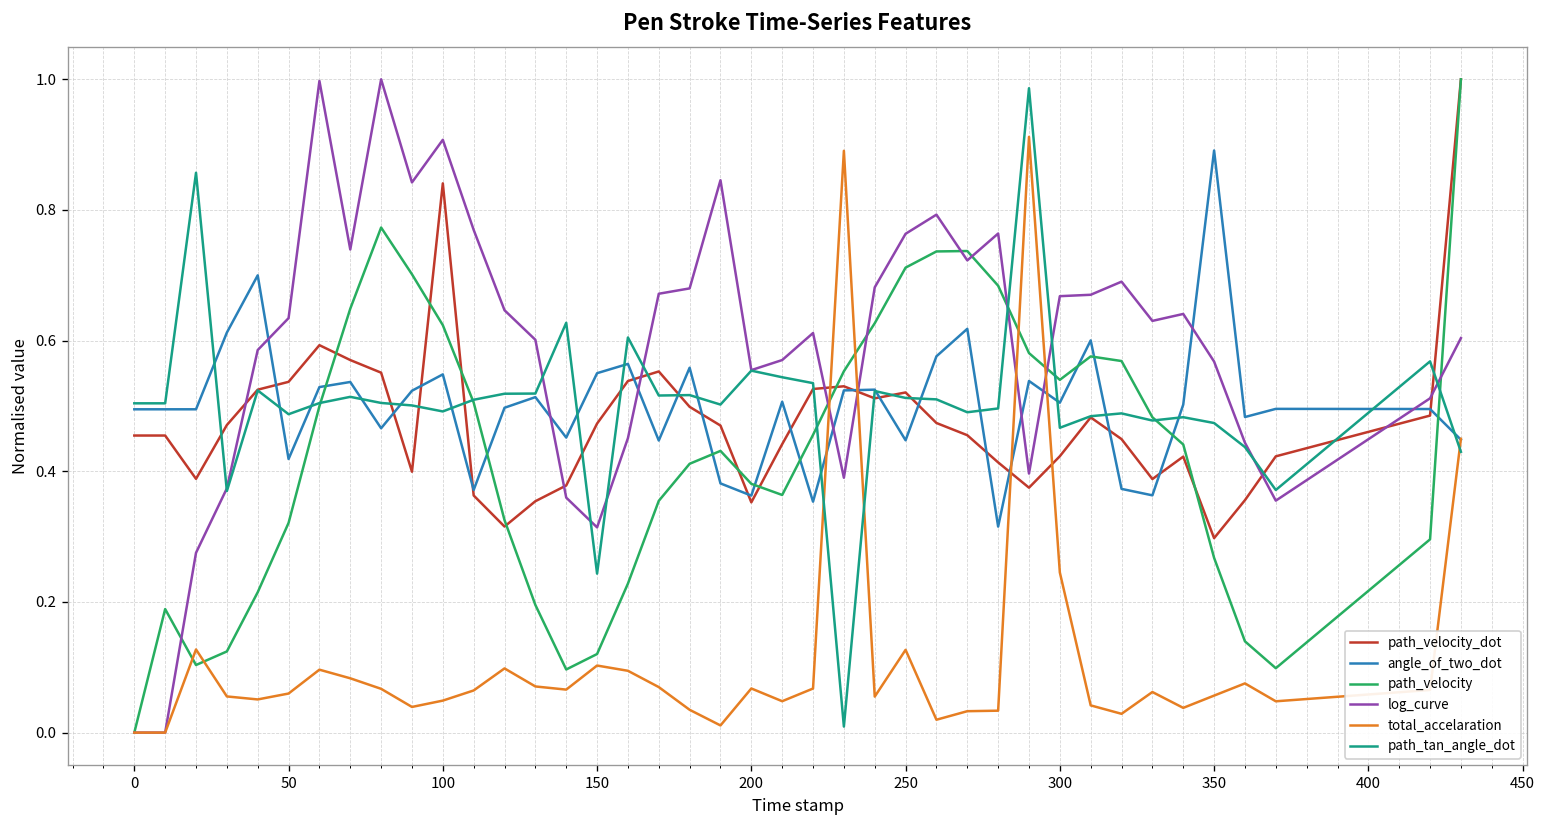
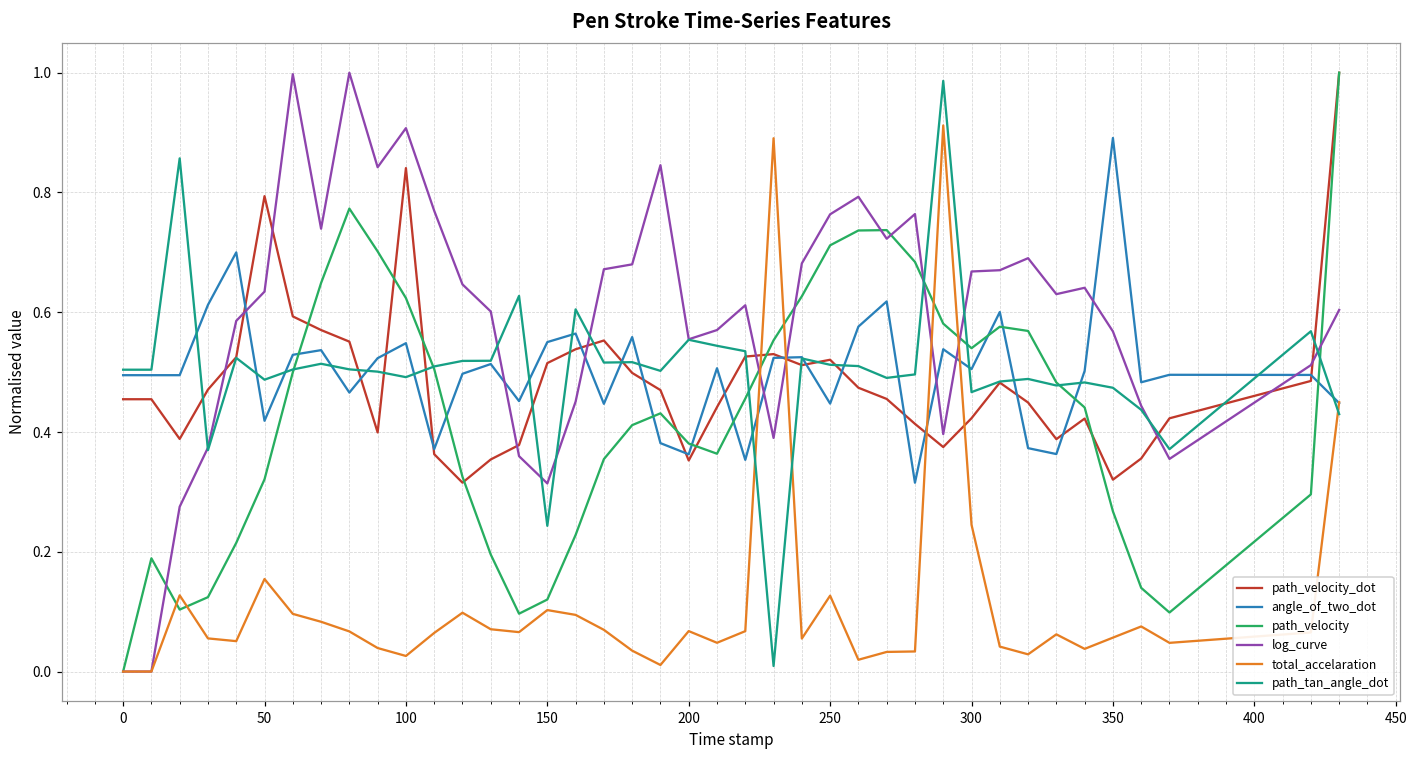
  {
    "path_velocity_dot": {
      "0": 0.45,
-     "50": 0.54,
+     "50": 0.79,
      "100": 0.84,
-     "150": 0.47,
+     "150": 0.52,
      "200": 0.35,
      "250": 0.52,
      "300": 0.42,
-     "350": 0.30
+     "350": 0.32
    },
    "angle_of_two_dot": {
      "0": 0.49,
      "50": 0.42,
      "100": 0.55,
      "150": 0.55,
      "200": 0.36,
      "250": 0.45,
      "300": 0.51,
      "350": 0.89
    },
    "log_curve": {
      "50": 0.63,
      "100": 0.91,
      "150": 0.31,
      "250": 0.76,
      "300": 0.67,
      "350": 0.57
    },
    "total_accelaration": {
-     "50": 0.06,
-     "100": 0.05,
+     "50": 0.15,
+     "100": 0.03,
      "150": 0.10,
      "200": 0.07,
      "250": 0.13,
      "300": 0.25,
      "350": 0.06
    }
  }
